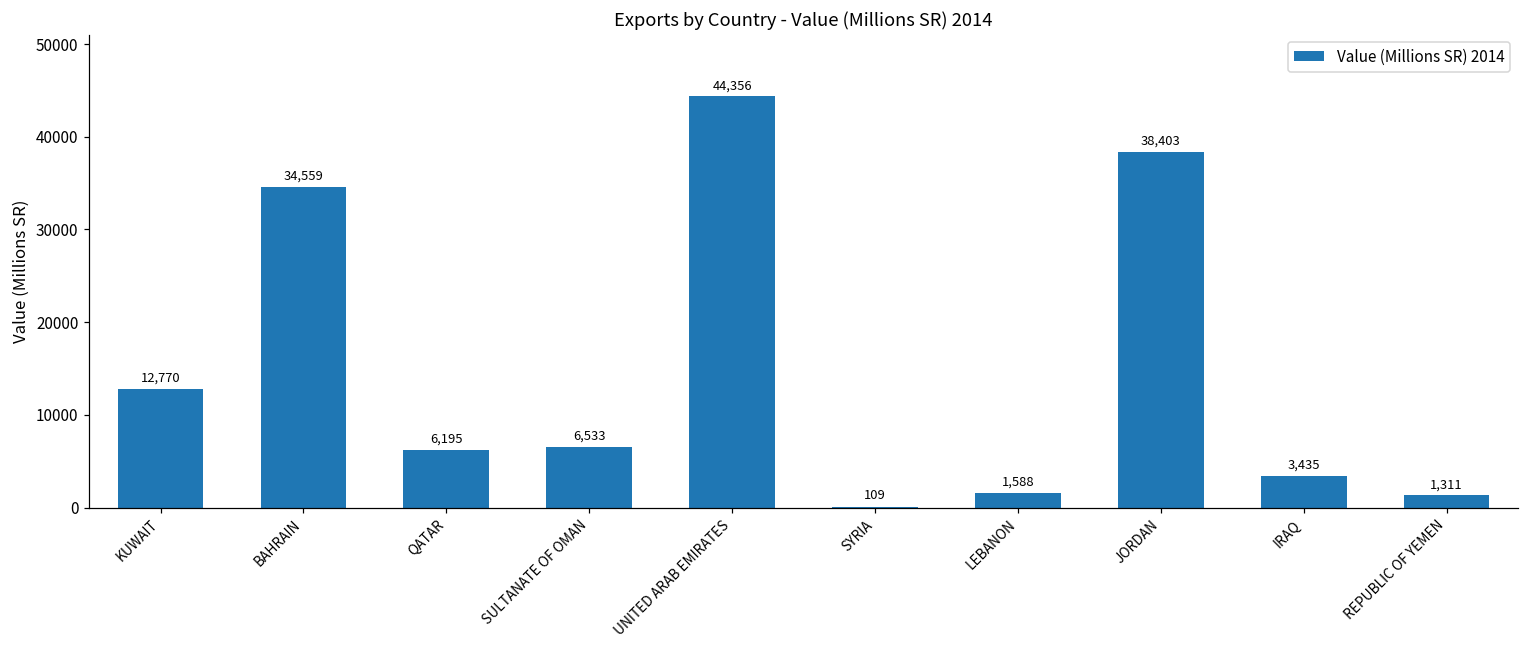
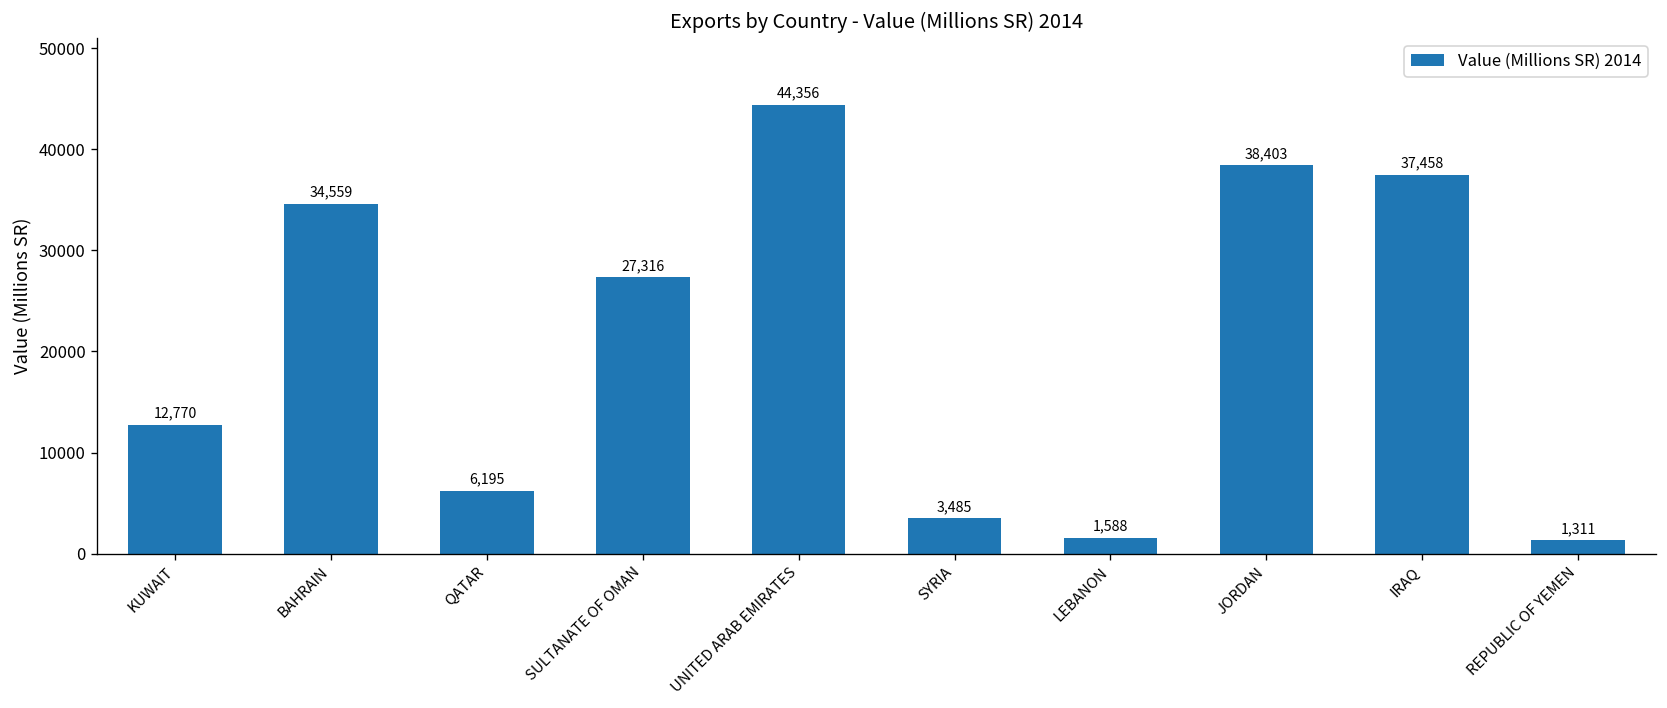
  {
    "KUWAIT": "12,770",
    "BAHRAIN": "34,559",
    "QATAR": "6,195",
-   "SULTANATE OF OMAN": "6,533",
+   "SULTANATE OF OMAN": "27,316",
    "UNITED ARAB EMIRATES": "44,356",
-   "SYRIA": "109",
+   "SYRIA": "3,485",
    "LEBANON": "1,588",
    "JORDAN": "38,403",
-   "IRAQ": "3,435",
+   "IRAQ": "37,458",
    "REPUBLIC OF YEMEN": "1,311"
  }
